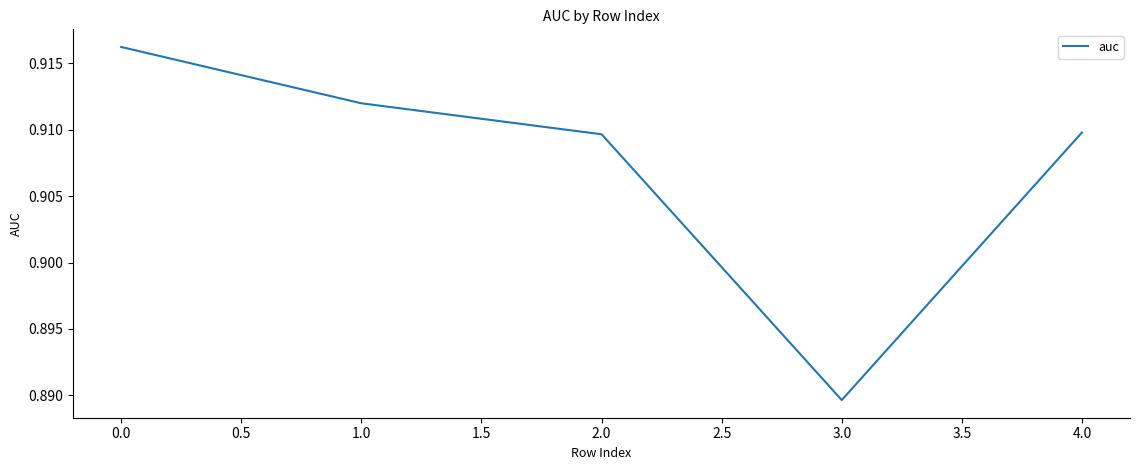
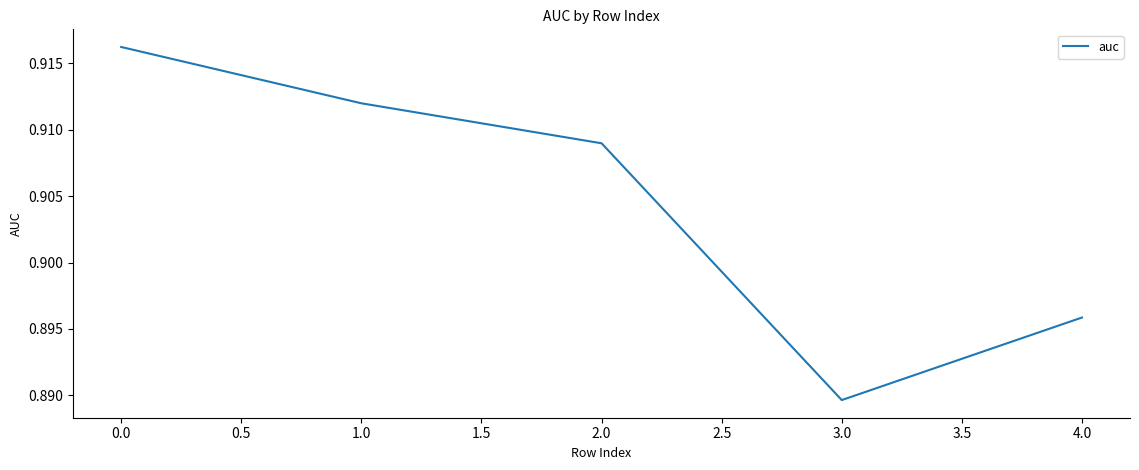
  {
    "0.0": 0.9162,
    "1.0": 0.9120,
-   "2.0": 0.9096,
+   "2.0": 0.9090,
    "3.0": 0.8897,
-   "4.0": 0.9098
+   "4.0": 0.8959
  }
